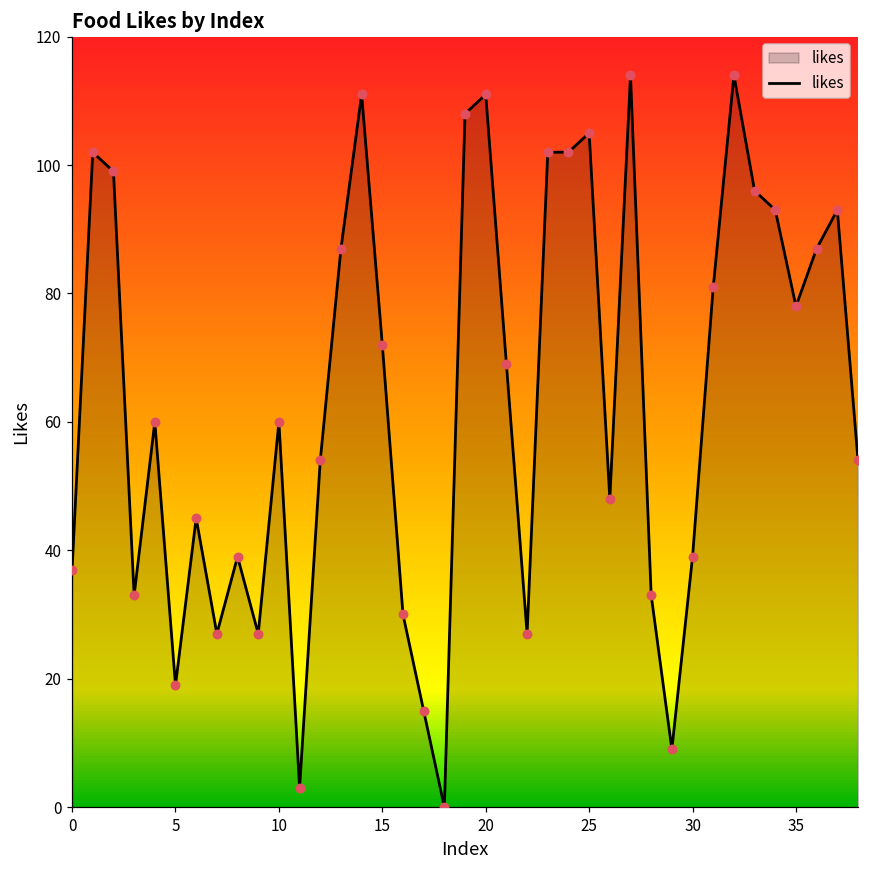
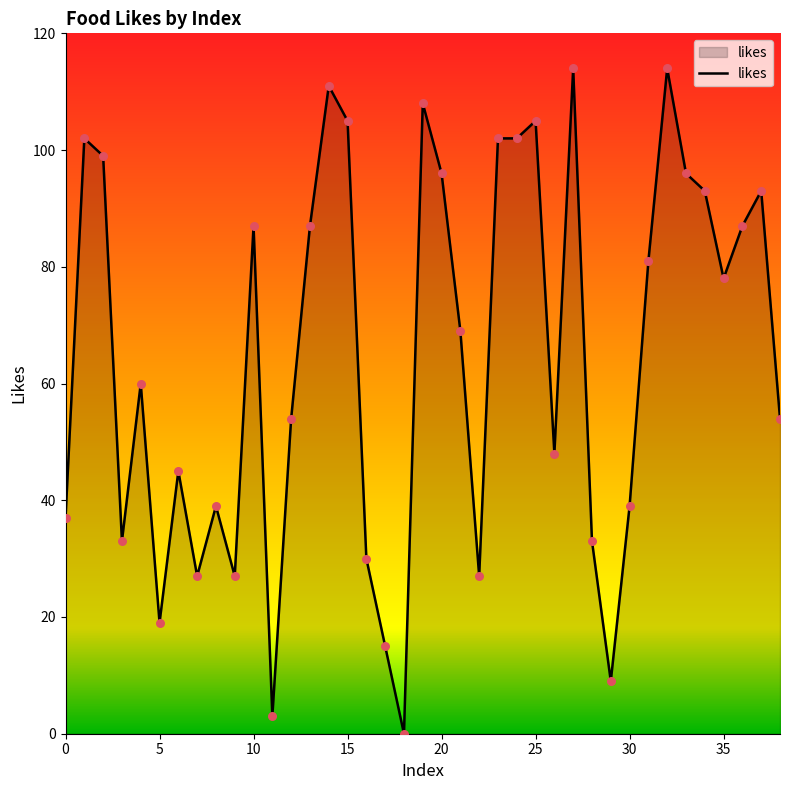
  {
    "0": 37,
    "5": 19,
-   "10": 60,
-   "15": 72,
-   "20": 111,
+   "10": 87,
+   "15": 105,
+   "20": 96,
    "25": 105,
    "30": 39,
    "35": 78
  }
